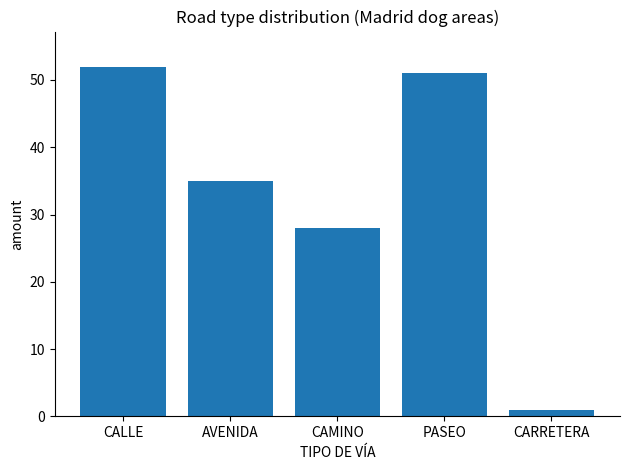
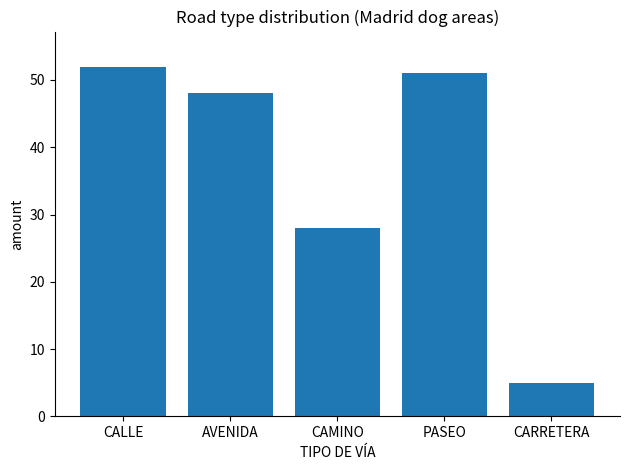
  {
    "CALLE": 52,
-   "AVENIDA": 35,
+   "AVENIDA": 48,
    "CAMINO": 28,
    "PASEO": 51,
-   "CARRETERA": 1
+   "CARRETERA": 5
  }
